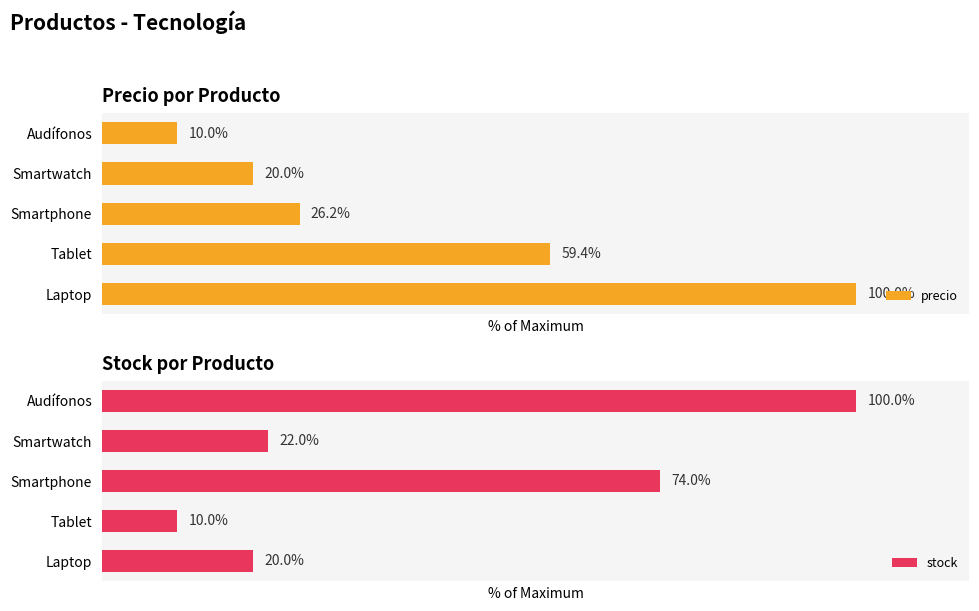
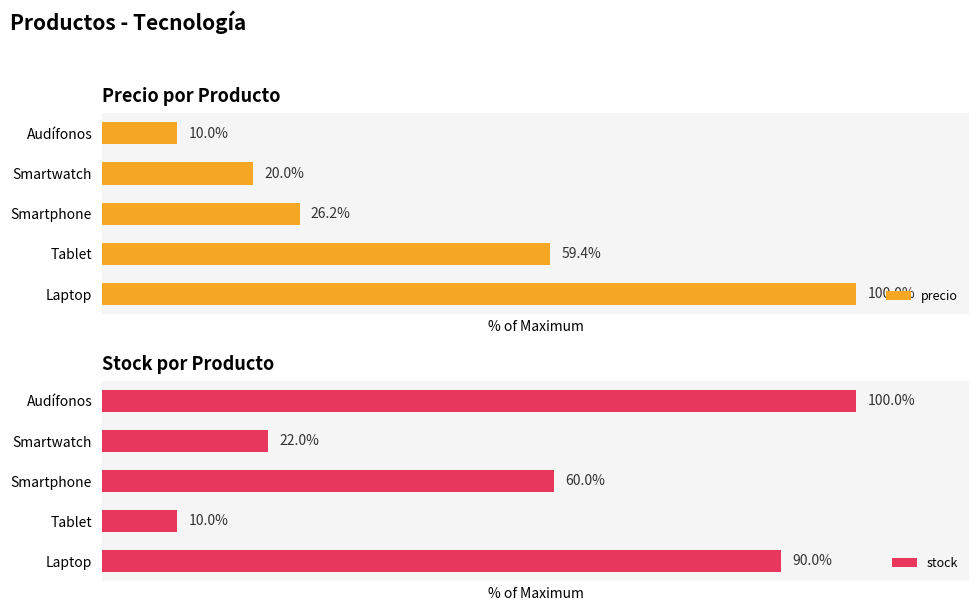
  {
    "Precio por Producto": {
      "Audífonos": "10.0%",
      "Smartwatch": "20.0%",
      "Smartphone": "26.2%",
      "Tablet": "59.4%",
      "Laptop": "100.0%"
    },
    "Stock por Producto": {
      "Audífonos": "100.0%",
      "Smartwatch": "22.0%",
-     "Smartphone": "74.0%",
+     "Smartphone": "60.0%",
      "Tablet": "10.0%",
-     "Laptop": "20.0%"
+     "Laptop": "90.0%"
    }
  }
